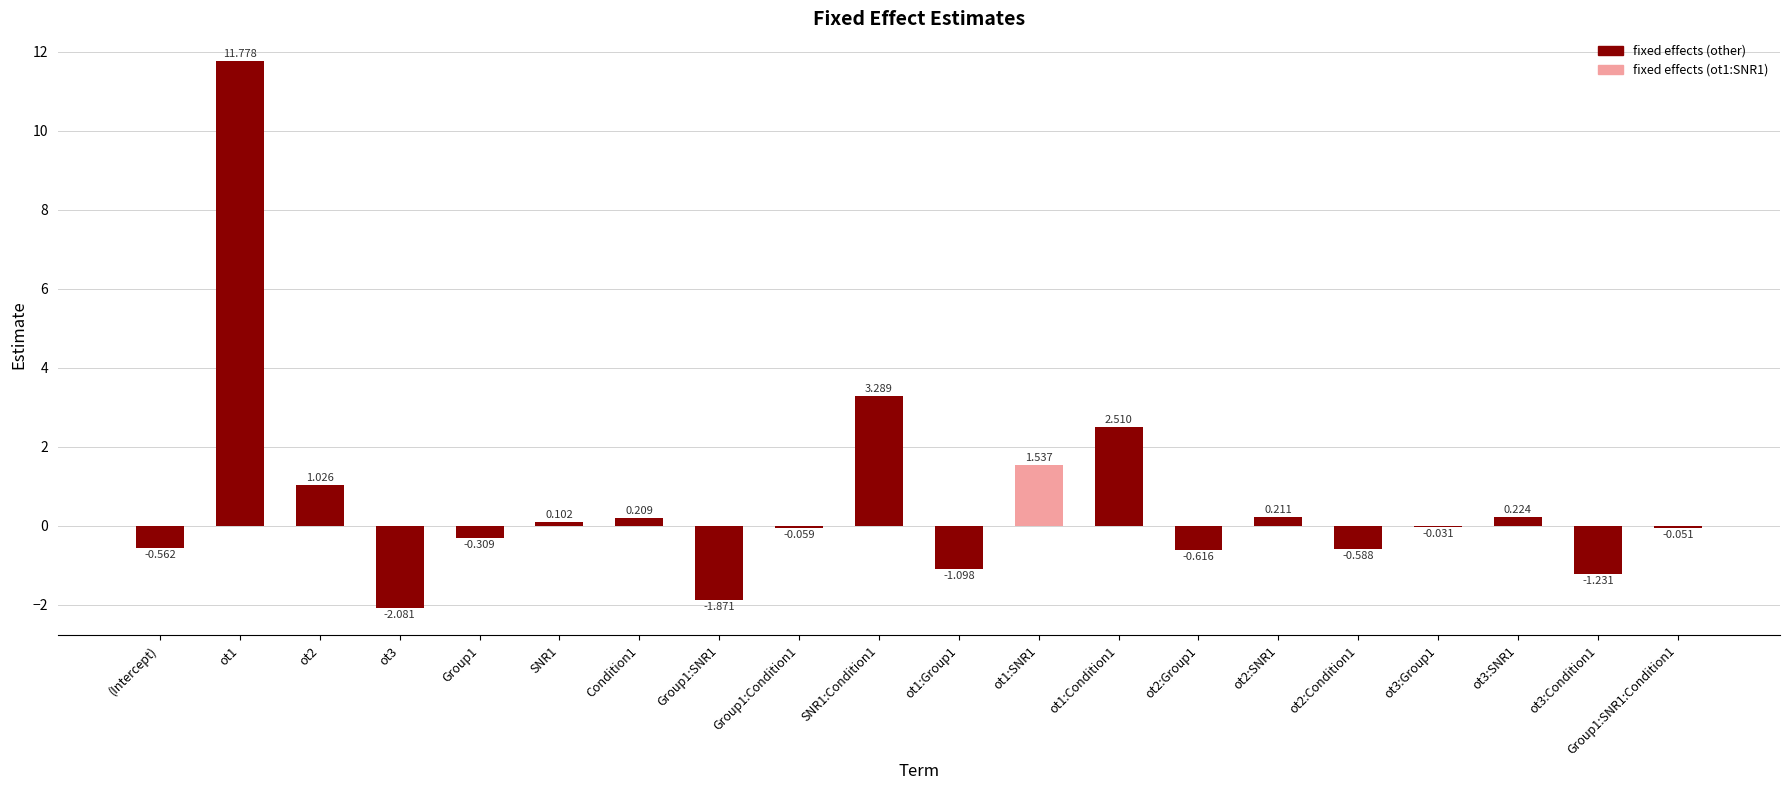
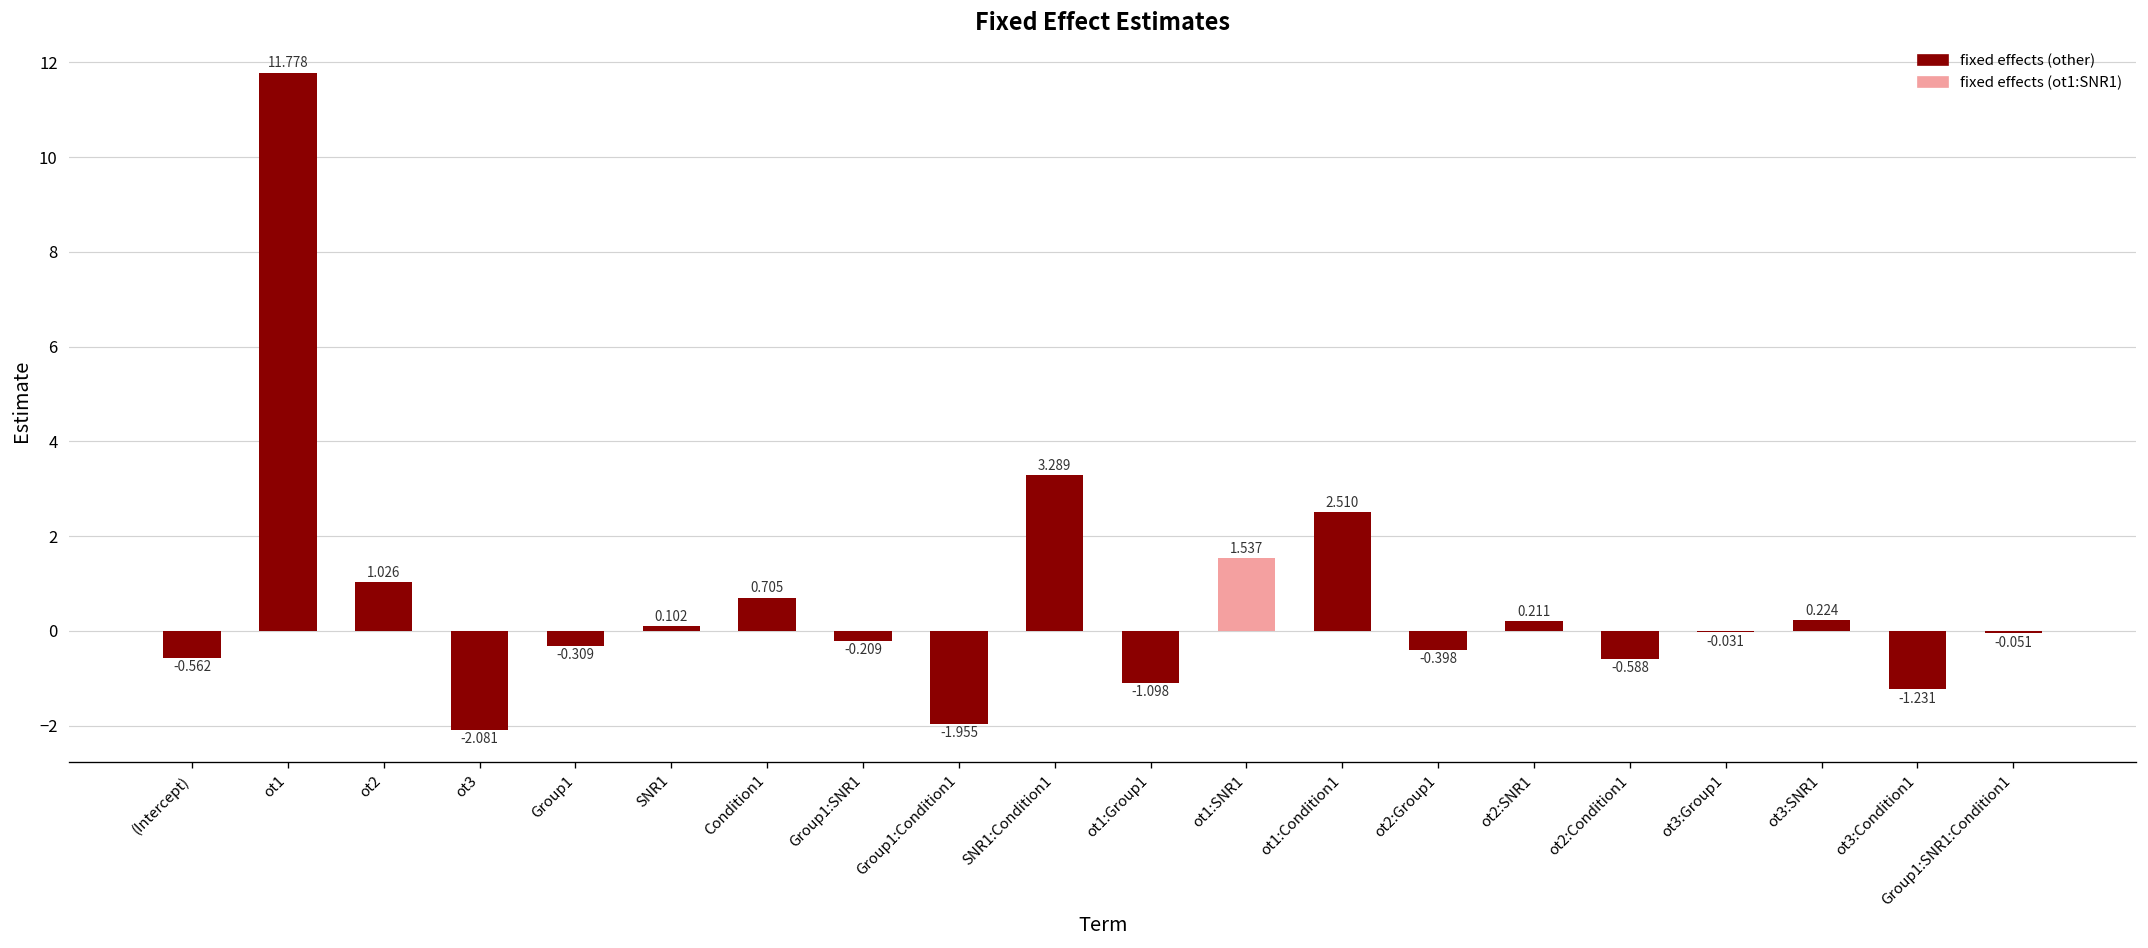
  {
    "(Intercept)": -0.562,
    "ot1": 11.778,
    "ot2": 1.026,
    "ot3": -2.081,
    "Group1": -0.309,
    "SNR1": 0.102,
-   "Condition1": 0.209,
-   "Group1:SNR1": -1.871,
-   "Group1:Condition1": -0.059,
+   "Condition1": 0.705,
+   "Group1:SNR1": -0.209,
+   "Group1:Condition1": -1.955,
    "SNR1:Condition1": 3.289,
    "ot1:Group1": -1.098,
    "ot1:SNR1": 1.537,
    "ot1:Condition1": 2.510,
-   "ot2:Group1": -0.616,
+   "ot2:Group1": -0.398,
    "ot2:SNR1": 0.211,
    "ot2:Condition1": -0.588,
    "ot3:Group1": -0.031,
    "ot3:SNR1": 0.224,
    "ot3:Condition1": -1.231,
    "Group1:SNR1:Condition1": -0.051
  }
